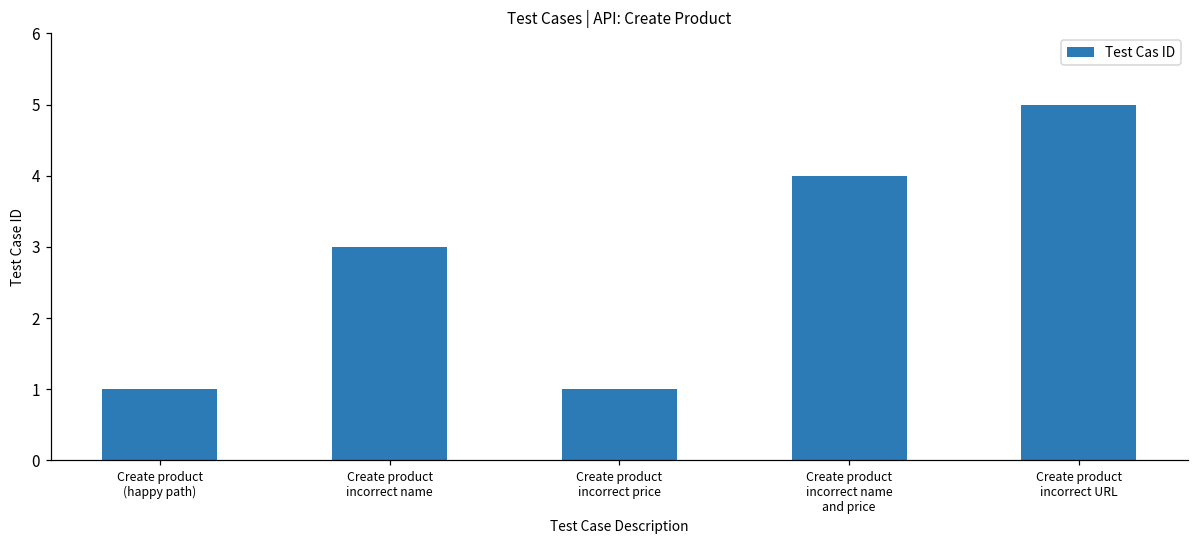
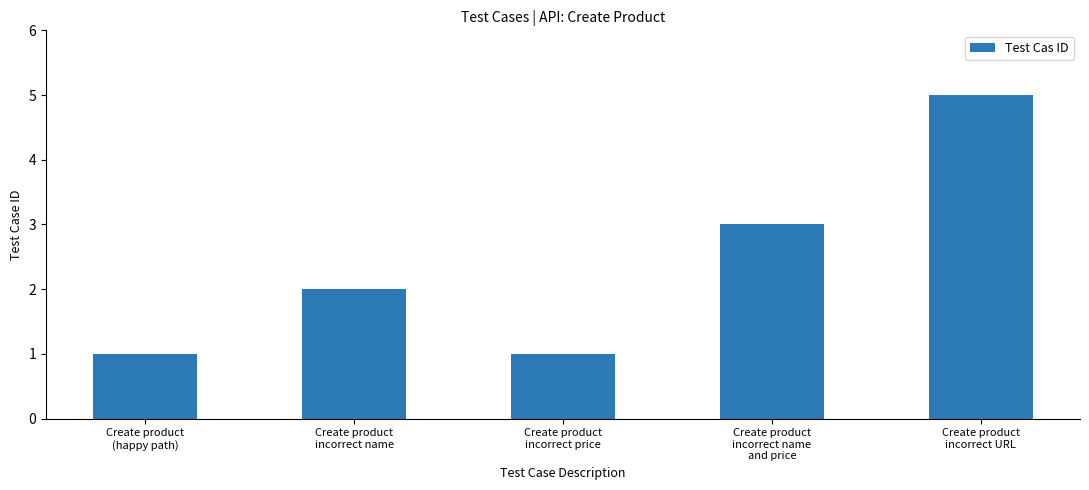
  {
    "Create product (happy path)": 1,
-   "Create product incorrect name": 3,
+   "Create product incorrect name": 2,
    "Create product incorrect price": 1,
-   "Create product incorrect name and price": 4,
+   "Create product incorrect name and price": 3,
    "Create product incorrect URL": 5
  }
